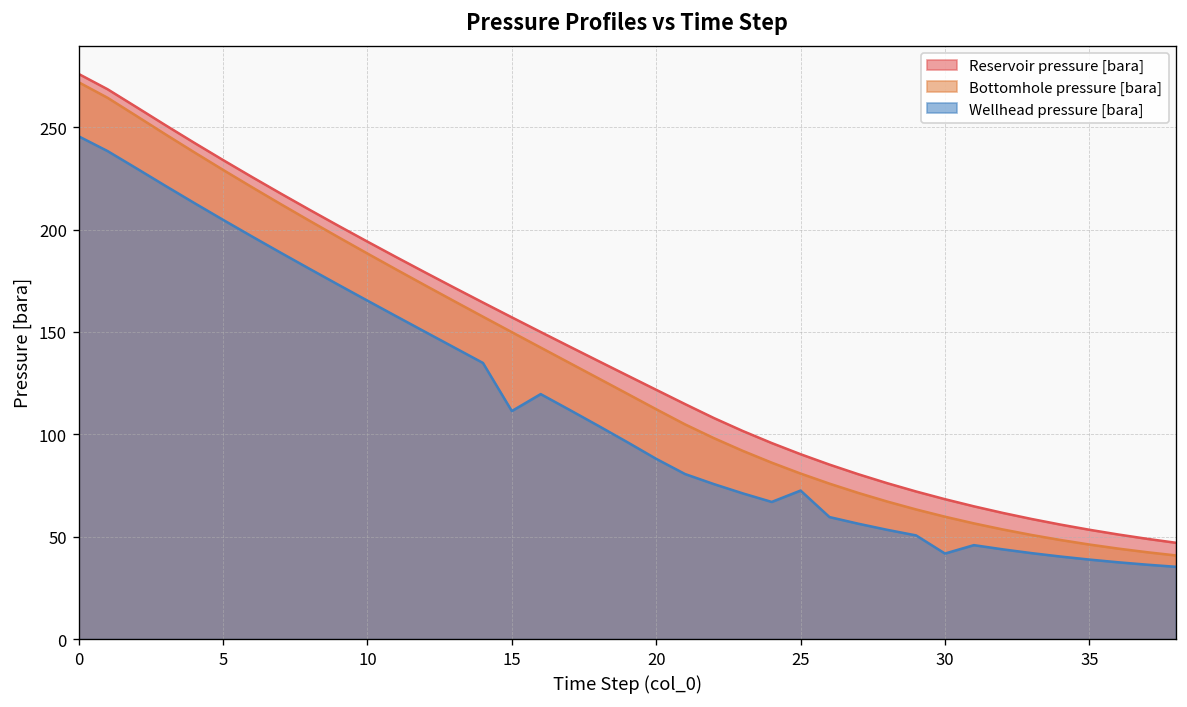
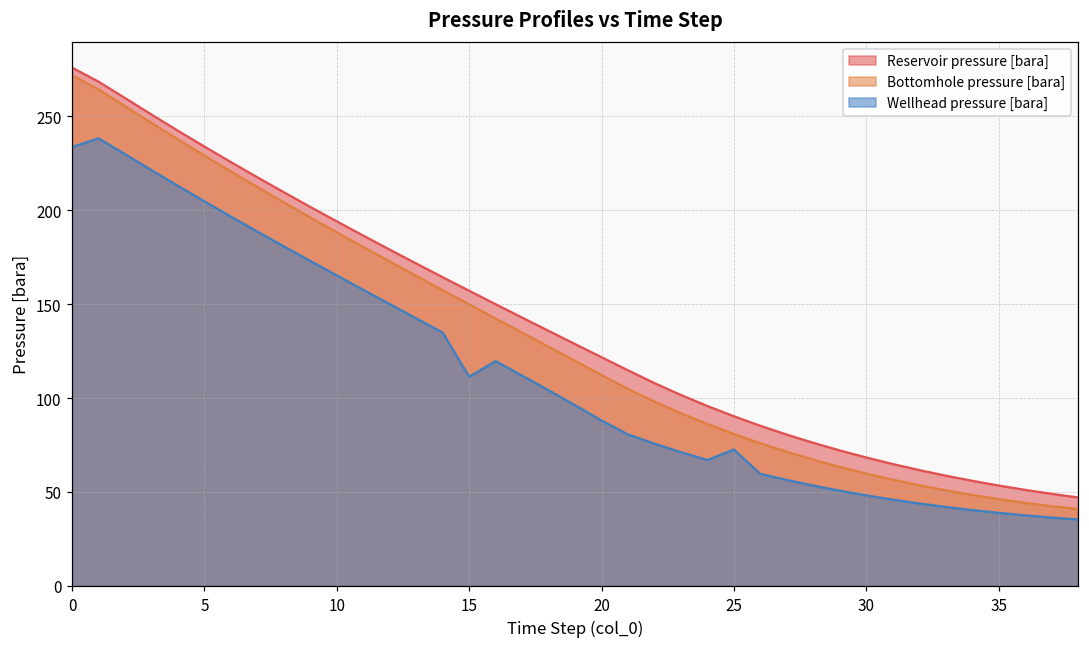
  {
    "Wellhead pressure [bara]": {
-     "0": 246,
+     "0": 234,
      "5": 205,
      "10": 165,
      "15": 111,
      "20": 88,
      "25": 73,
-     "30": 42,
+     "30": 48,
      "35": 39
    }
  }
